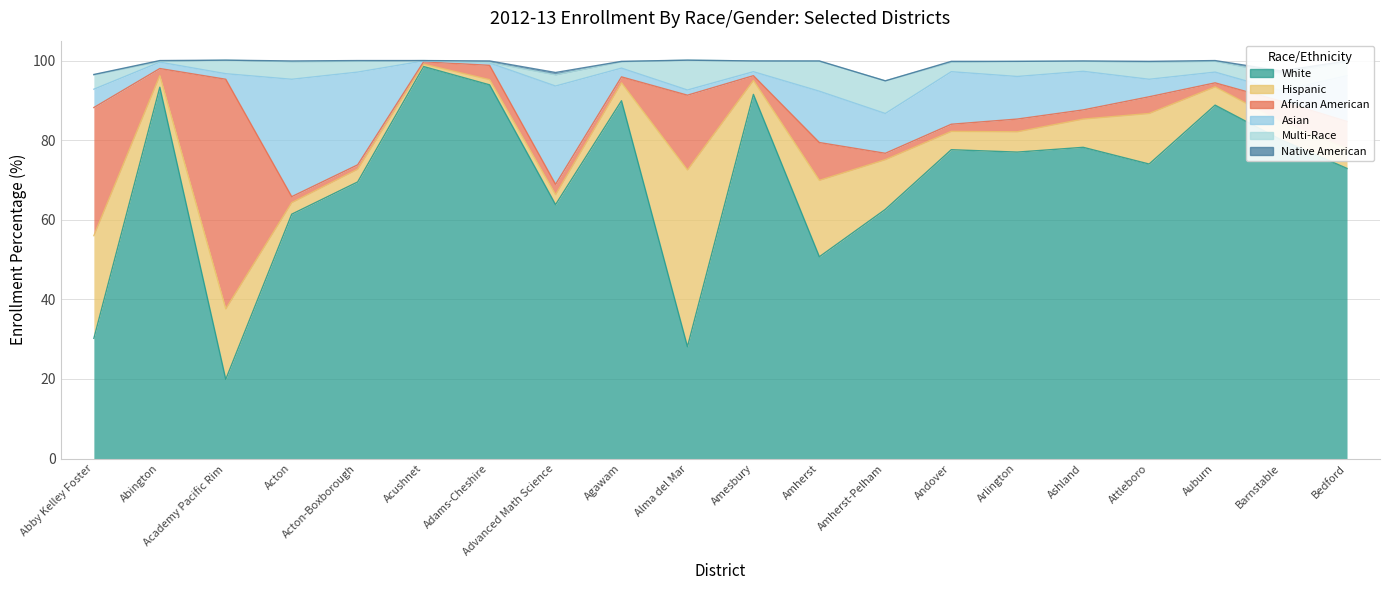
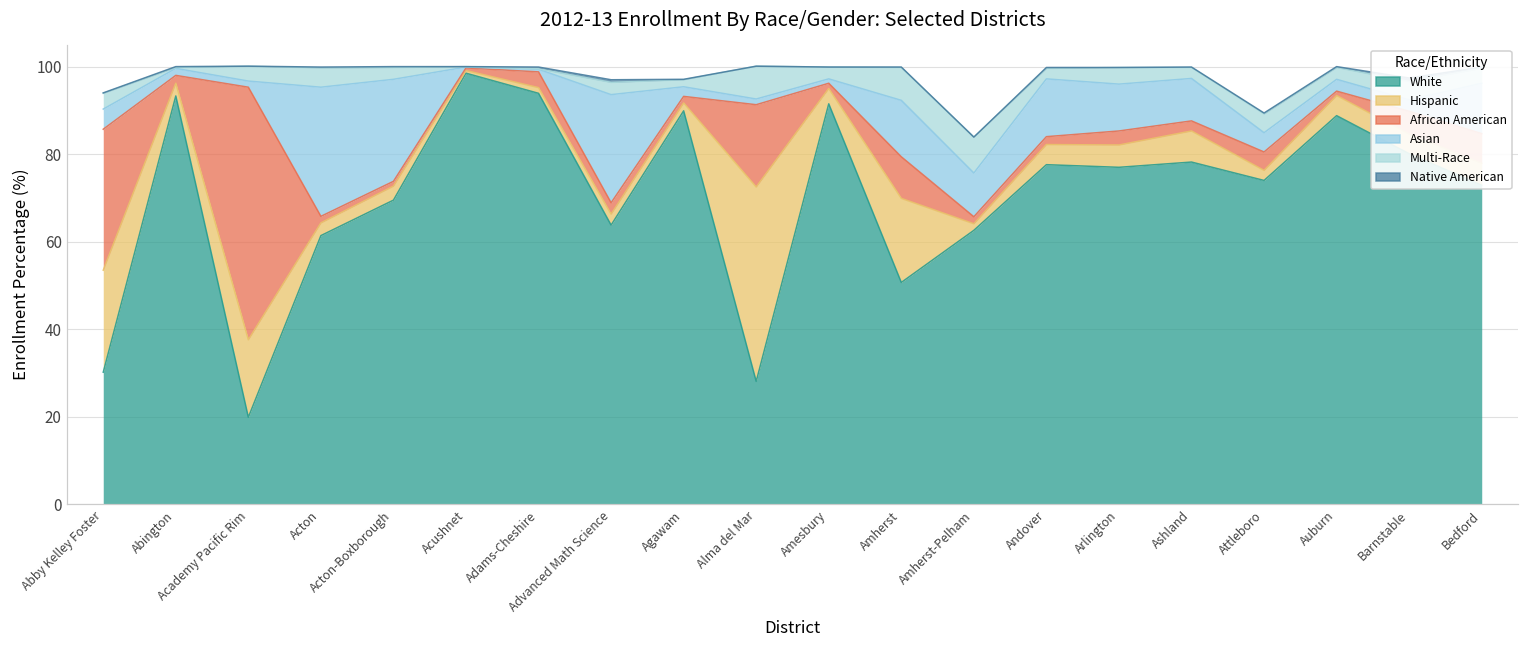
  {
    "Hispanic": {
-     "Abby Kelley Foster": 26,
+     "Abby Kelley Foster": 23,
      "Abington": 3,
      "Academy Pacific Rim": 18,
      "Acton": 3,
      "Acton-Boxborough": 3,
      "Adams-Cheshire": 1,
      "Advanced Math Science": 3,
-     "Agawam": 5,
+     "Agawam": 2,
      "Alma del Mar": 44,
      "Amesbury": 4,
      "Amherst": 19,
-     "Amherst-Pelham": 12,
+     "Amherst-Pelham": 1,
      "Andover": 5,
      "Arlington": 5,
      "Ashland": 7,
-     "Attleboro": 13,
+     "Attleboro": 2,
      "Auburn": 5
    },
    "African American": {
      "Abby Kelley Foster": 32,
      "Abington": 2,
      "Academy Pacific Rim": 58,
      "Acton": 2,
      "Acton-Boxborough": 1,
      "Advanced Math Science": 3,
      "Agawam": 2,
      "Alma del Mar": 19,
      "Amesbury": 1,
      "Amherst": 10,
      "Amherst-Pelham": 2,
      "Andover": 2,
      "Arlington": 3,
      "Ashland": 2,
      "Attleboro": 4,
      "Auburn": 1
    }
  }
